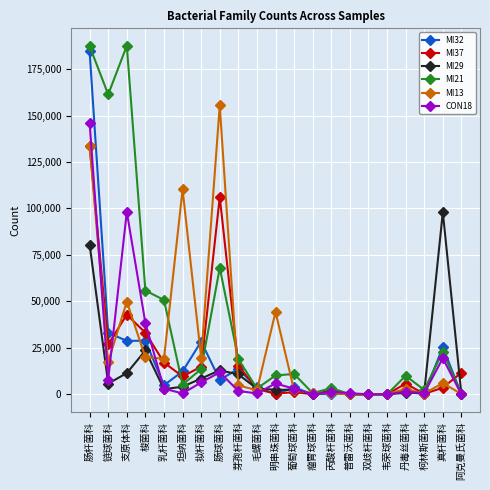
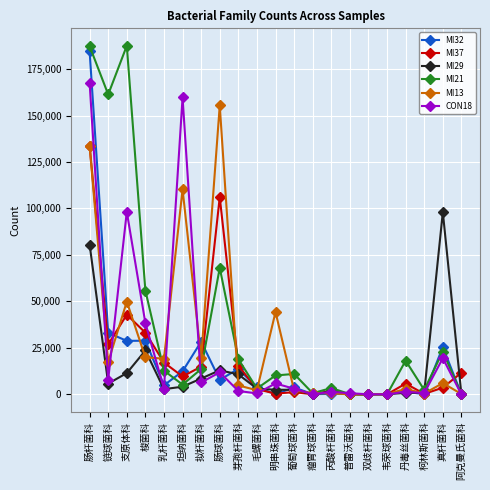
  {
    "MI32": {
      "肠杆菌科": "184,000",
      "链球菌科": "33,000",
      "支原体科": "29,000",
      "梭菌科": "29,000",
      "乳杆菌科": "5,000",
      "坦纳菌科": "12,000",
      "拟杆菌科": "28,000",
      "肠球菌科": "8,000",
      "芽孢杆菌科": "14,000",
      "真杆菌科": "25,000"
    },
    "MI37": {
      "链球菌科": "27,000",
      "支原体科": "43,000",
      "梭菌科": "33,000",
      "乳杆菌科": "17,000",
      "坦纳菌科": "10,000",
      "肠球菌科": "106,000",
      "芽孢杆菌科": "15,000",
      "丹毒丝菌科": "6,000",
      "真杆菌科": "4,000",
      "阿克曼氏菌科": "12,000"
    },
    "MI29": {
      "肠杆菌科": "81,000",
      "链球菌科": "6,000",
      "支原体科": "11,000",
      "梭菌科": "24,000",
      "拟杆菌科": "9,000",
      "芽孢杆菌科": "11,000",
      "明串珠菌科": "2,000",
      "真杆菌科": "98,000"
    },
    "MI21": {
      "肠杆菌科": "187,000",
      "链球菌科": "161,000",
      "支原体科": "188,000",
      "梭菌科": "56,000",
-     "乳杆菌科": "51,000",
+     "乳杆菌科": "13,000",
      "肠球菌科": "68,000",
      "芽孢杆菌科": "19,000",
      "明串珠菌科": "10,000",
      "葡萄球菌科": "11,000",
      "丙酸杆菌科": "3,000",
-     "丹毒丝菌科": "10,000",
+     "丹毒丝菌科": "18,000",
      "柯林斯菌科": "2,000",
      "真杆菌科": "23,000"
    },
    "MI13": {
      "链球菌科": "17,000",
      "支原体科": "50,000",
      "梭菌科": "20,000",
      "乳杆菌科": "19,000",
      "坦纳菌科": "110,000",
      "拟杆菌科": "20,000",
      "肠球菌科": "155,000",
      "芽孢杆菌科": "5,000",
      "明串珠菌科": "44,000",
      "丹毒丝菌科": "3,000",
      "真杆菌科": "6,000"
    },
    "CON18": {
-     "肠杆菌科": "146,000",
+     "肠杆菌科": "168,000",
      "链球菌科": "8,000",
      "支原体科": "98,000",
      "梭菌科": "38,000",
-     "坦纳菌科": "0",
+     "坦纳菌科": "160,000",
      "拟杆菌科": "6,000",
      "芽孢杆菌科": "2,000",
      "毛螺菌科": "1,000",
      "明串珠菌科": "6,000",
      "真杆菌科": "19,000"
    }
  }
